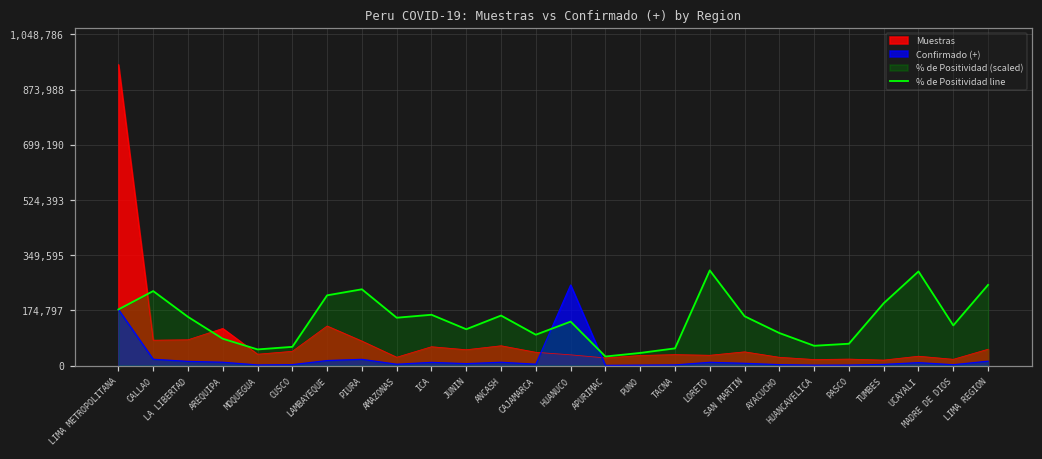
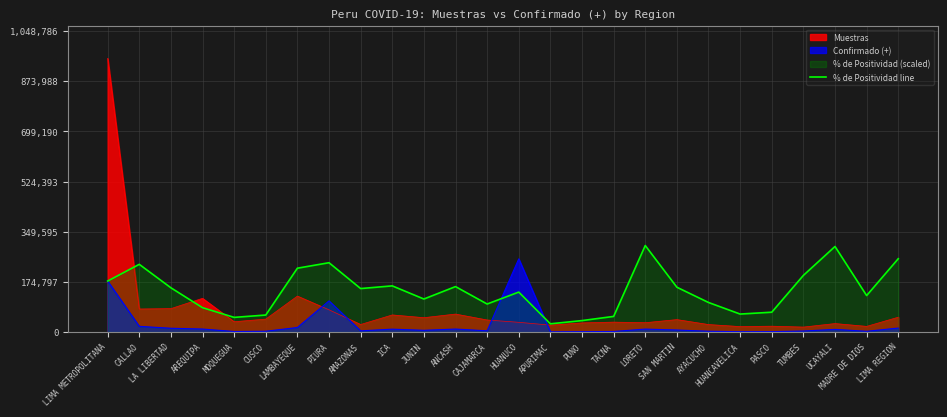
  {
    "Muestras": {
      "LIMA METROPOLITANA": "950,000",
      "CALLAO": "80,000",
      "LA LIBERTAD": "80,000",
      "AREQUIPA": "120,000",
      "MOQUEGUA": "40,000",
      "CUSCO": "50,000",
      "LAMBAYEQUE": "130,000",
      "PIURA": "80,000",
      "AMAZONAS": "30,000",
      "ICA": "60,000",
      "JUNIN": "50,000",
      "ANCASH": "60,000",
      "CAJAMARCA": "40,000",
      "HUANUCO": "30,000",
      "TACNA": "30,000",
      "LORETO": "30,000",
      "SAN MARTIN": "40,000",
      "AYACUCHO": "30,000",
      "HUANCAVELICA": "20,000",
      "PASCO": "20,000",
      "TUMBES": "20,000",
      "UCAYALI": "30,000",
      "MADRE DE DIOS": "20,000",
      "LIMA REGION": "50,000"
    },
    "Confirmado (+)": {
      "CALLAO": "20,000",
      "LA LIBERTAD": "10,000",
      "AREQUIPA": "10,000",
      "MOQUEGUA": "0",
      "CUSCO": "0",
      "LAMBAYEQUE": "20,000",
-     "PIURA": "20,000",
+     "PIURA": "110,000",
      "AMAZONAS": "0",
      "ICA": "10,000",
      "JUNIN": "10,000",
      "ANCASH": "10,000",
      "CAJAMARCA": "0",
      "HUANUCO": "260,000",
      "APURIMAC": "0",
      "PUNO": "0",
      "TACNA": "0",
      "LORETO": "10,000",
      "SAN MARTIN": "10,000",
      "AYACUCHO": "0",
      "HUANCAVELICA": "0",
      "PASCO": "0",
      "TUMBES": "0",
      "UCAYALI": "10,000",
      "MADRE DE DIOS": "0",
      "LIMA REGION": "10,000"
    },
    "% de Positividad (scaled)": {
      "CALLAO": "240,000",
      "LA LIBERTAD": "150,000",
      "AREQUIPA": "80,000",
      "MOQUEGUA": "50,000",
      "CUSCO": "60,000",
      "LAMBAYEQUE": "220,000",
      "PIURA": "240,000",
      "AMAZONAS": "150,000",
      "ICA": "160,000",
      "JUNIN": "120,000",
      "ANCASH": "160,000",
      "CAJAMARCA": "100,000",
      "HUANUCO": "140,000",
      "TACNA": "50,000",
      "LORETO": "300,000",
      "SAN MARTIN": "160,000",
      "AYACUCHO": "100,000",
      "HUANCAVELICA": "60,000",
      "PASCO": "70,000",
      "TUMBES": "200,000",
      "UCAYALI": "300,000",
      "MADRE DE DIOS": "130,000",
      "LIMA REGION": "260,000"
    }
  }
